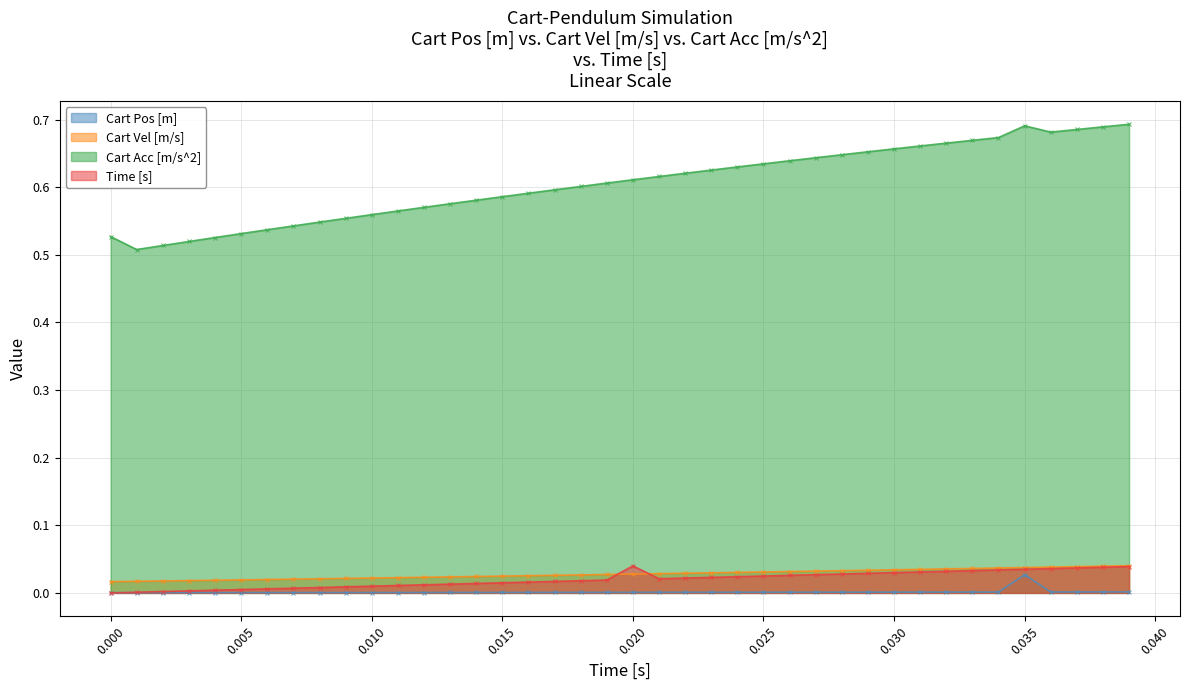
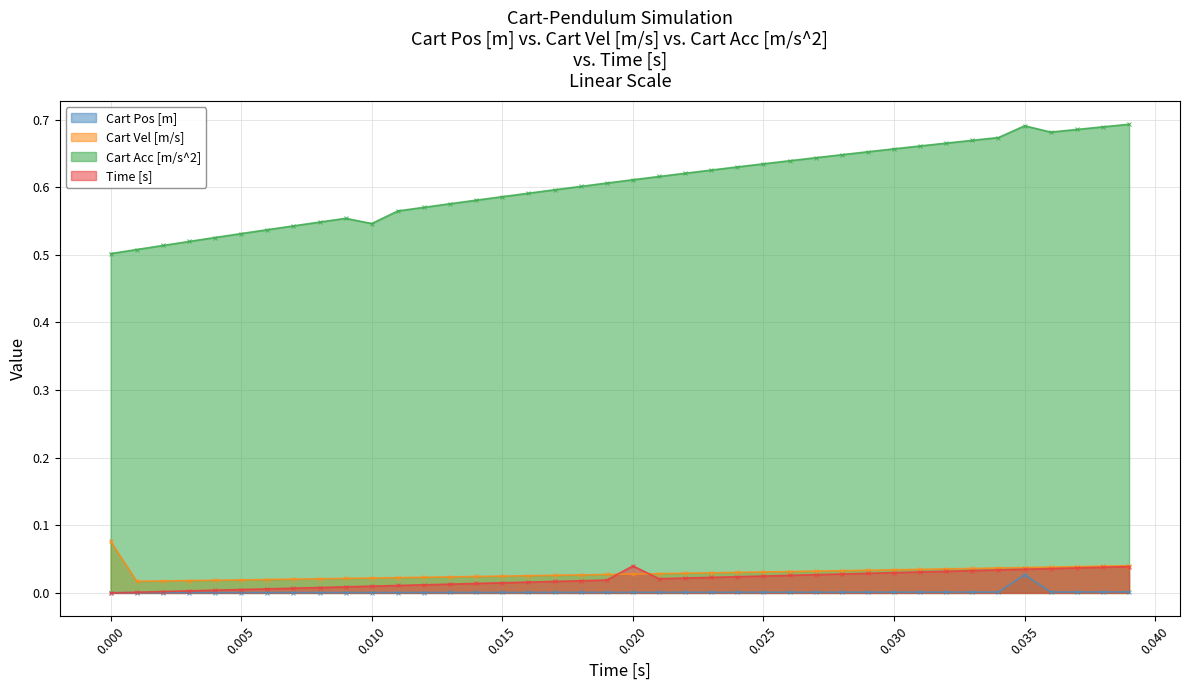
  {
    "Cart Pos [m]": {
      "0.005": 0.00,
      "0.010": 0.00,
      "0.015": 0.00,
      "0.020": 0.00,
      "0.025": 0.00,
      "0.030": 0.00,
      "0.035": 0.03
    },
    "Cart Vel [m/s]": {
-     "0.000": 0.02,
+     "0.000": 0.08,
      "0.005": 0.02,
      "0.010": 0.02,
      "0.015": 0.02,
      "0.020": 0.03,
      "0.025": 0.03,
      "0.030": 0.03
    },
    "Cart Acc [m/s^2]": {
-     "0.000": 0.53,
+     "0.000": 0.50,
      "0.005": 0.53,
-     "0.010": 0.56,
+     "0.010": 0.55,
      "0.015": 0.59,
      "0.020": 0.61,
      "0.025": 0.63,
      "0.030": 0.66,
      "0.035": 0.69
    },
    "Time [s]": {
      "0.005": 0.01,
      "0.010": 0.01,
      "0.015": 0.02,
      "0.020": 0.04,
      "0.025": 0.03,
      "0.030": 0.03
    }
  }
